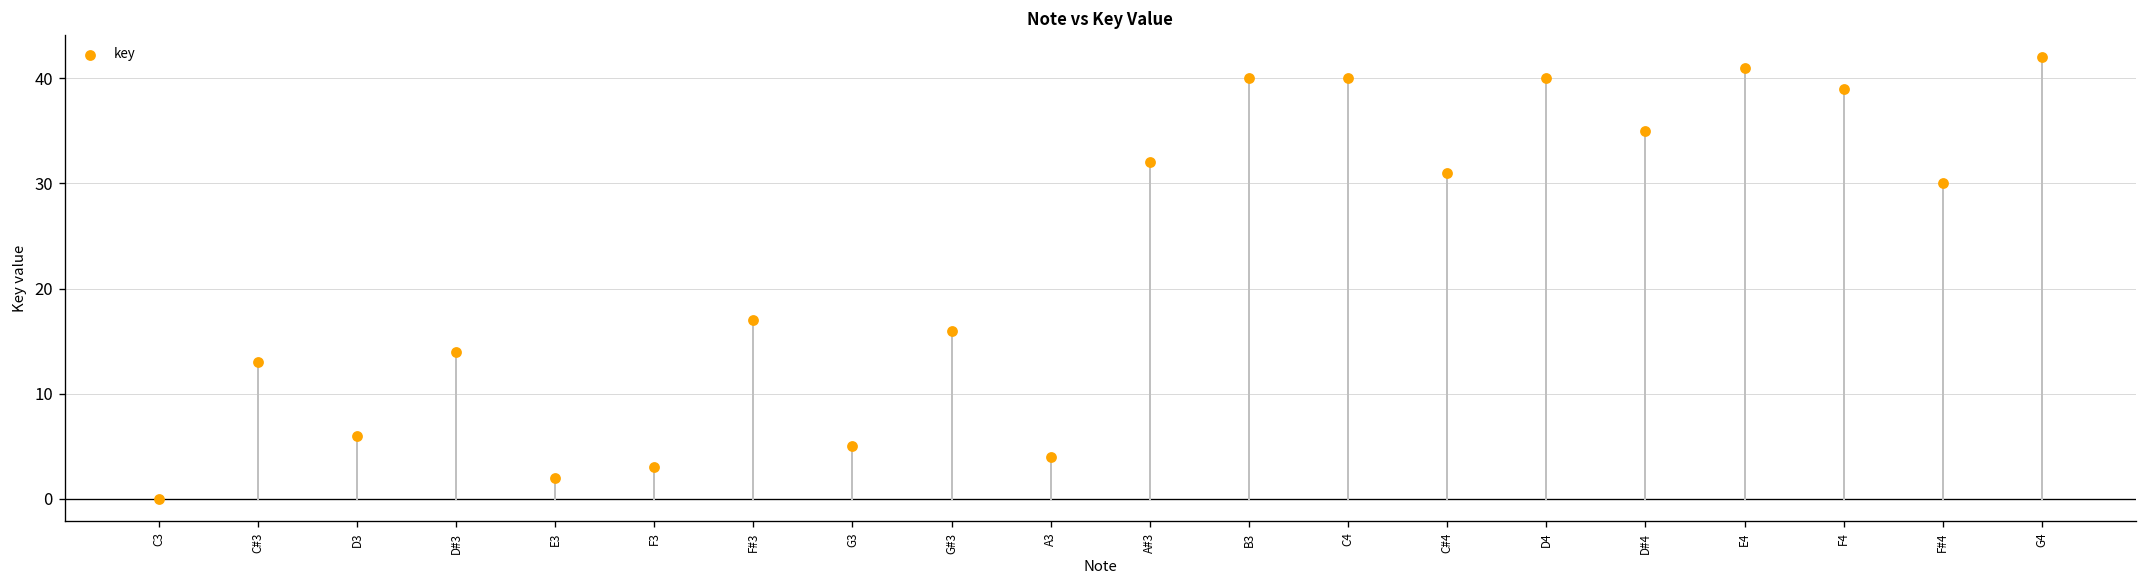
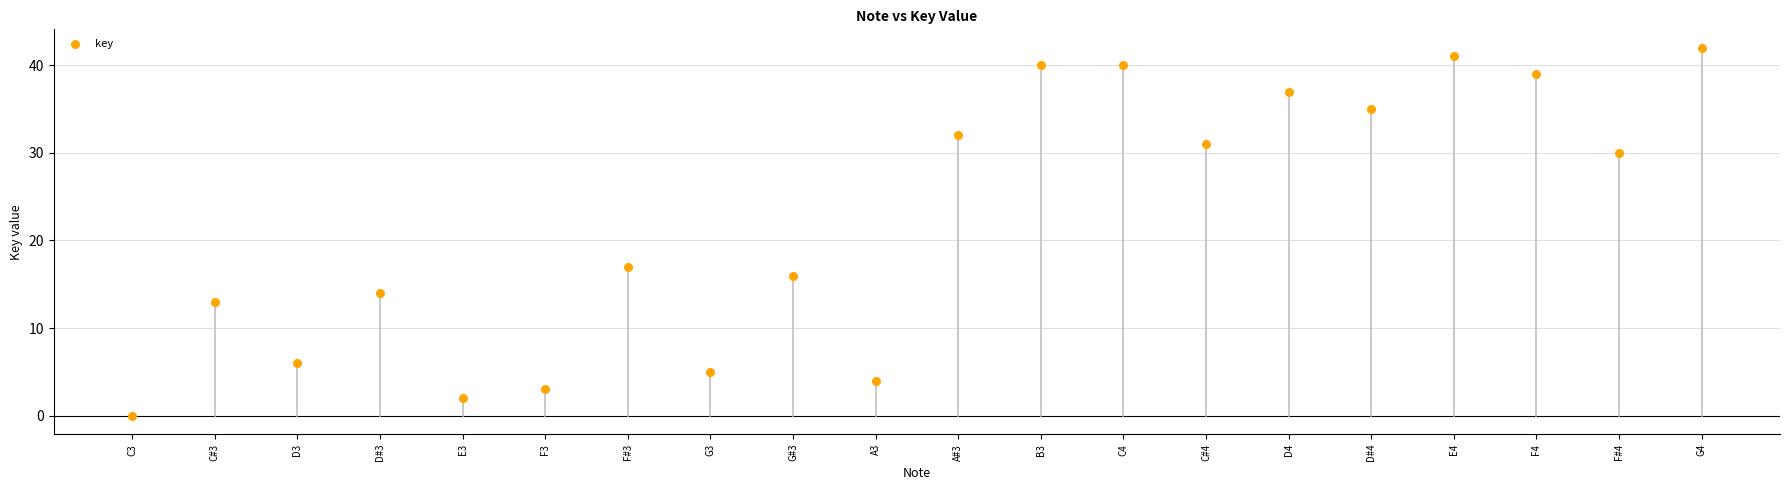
  {
    "key": {
-     "D4": 40
+     "D4": 37
    }
  }
